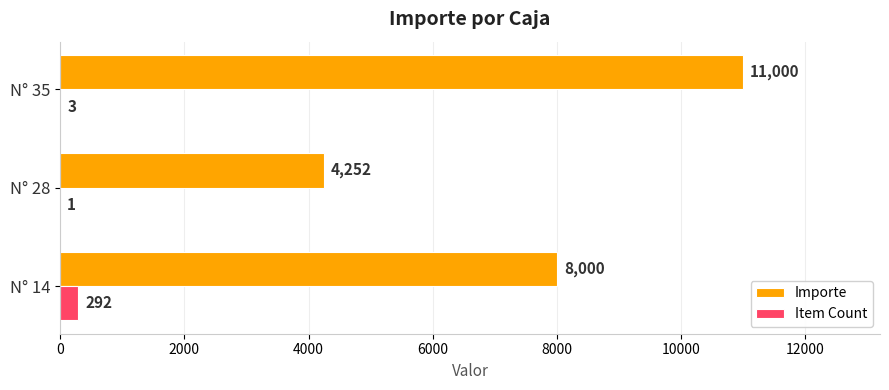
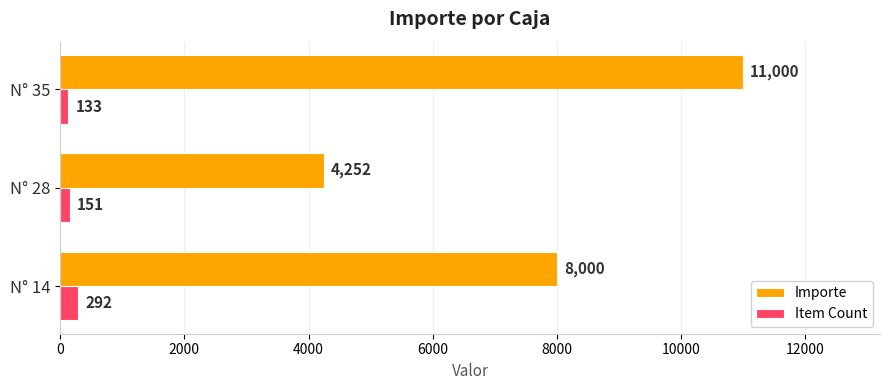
  {
    "Importe": {
      "N° 35": "11,000",
      "N° 28": "4,252",
      "N° 14": "8,000"
    },
    "Item Count": {
-     "N° 35": "3",
-     "N° 28": "1",
+     "N° 35": "133",
+     "N° 28": "151",
      "N° 14": "292"
    }
  }
